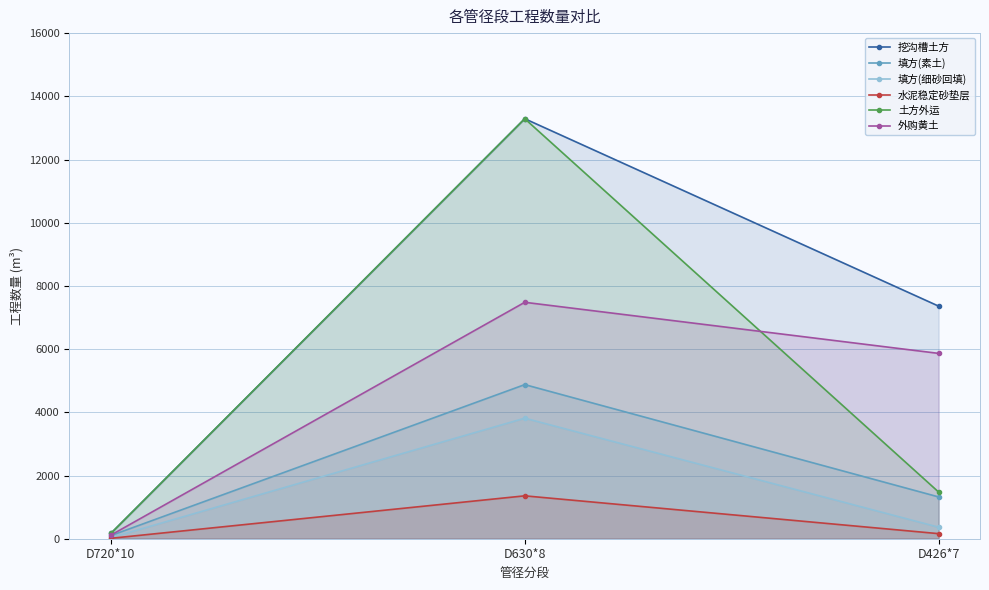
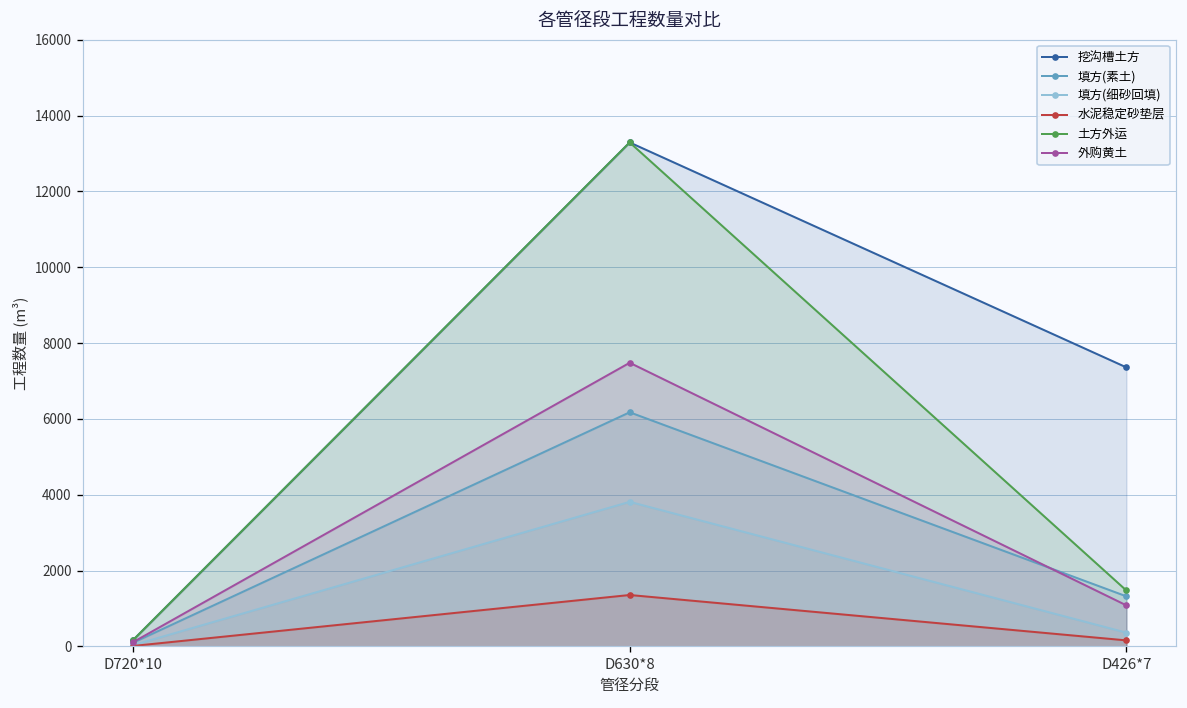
  {
    "挖沟槽土方": {
      "D426*7": 7400
    },
    "填方(素土)": {
-     "D630*8": 4900,
+     "D630*8": 6200,
      "D426*7": 1300
    },
    "填方(细砂回填)": {
      "D630*8": 3800,
      "D426*7": 400
    },
    "水泥稳定砂垫层": {
      "D630*8": 1400,
      "D426*7": 200
    },
    "土方外运": {
      "D426*7": 1500
    },
    "外购黄土": {
      "D630*8": 7500,
-     "D426*7": 5900
+     "D426*7": 1100
    }
  }
